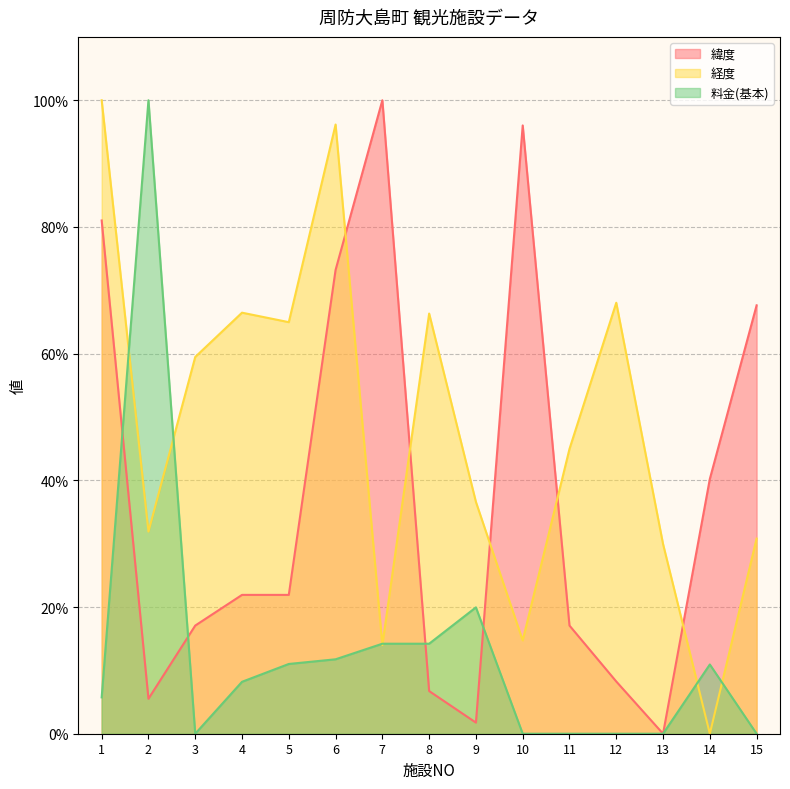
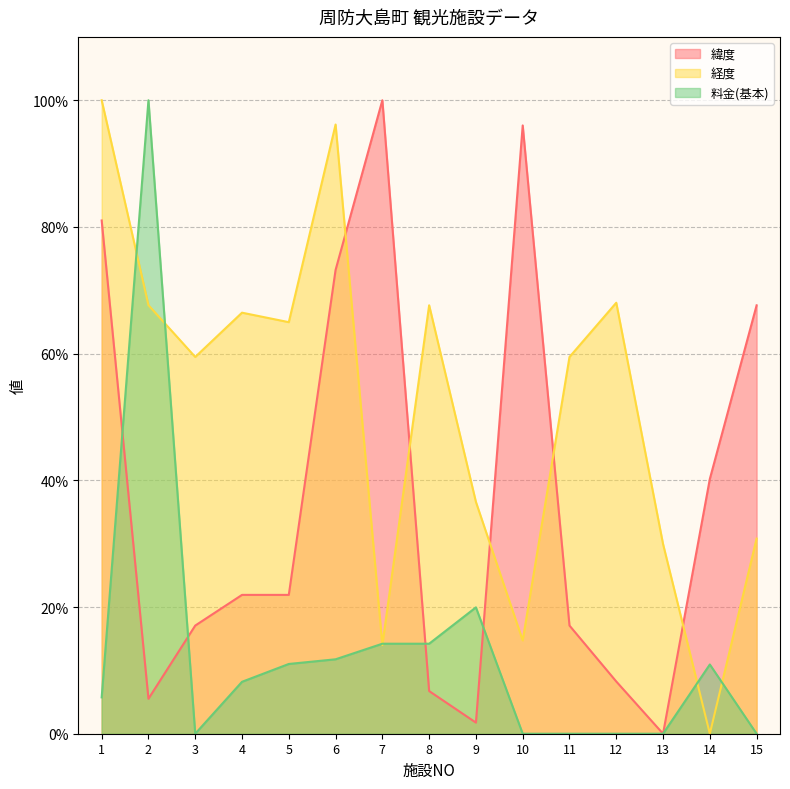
  {
    "緯度": {
      "1": "81%",
      "2": "6%",
      "3": "17%",
      "4": "22%",
      "5": "22%",
      "6": "73%",
      "7": "100%",
      "8": "7%",
      "9": "2%",
      "10": "96%",
      "11": "17%",
      "12": "8%",
      "14": "40%",
      "15": "68%"
    },
    "経度": {
      "1": "100%",
-     "2": "32%",
+     "2": "68%",
      "3": "59%",
      "4": "66%",
      "5": "65%",
      "6": "96%",
-     "8": "66%",
+     "8": "68%",
      "9": "37%",
      "10": "15%",
-     "11": "45%",
+     "11": "59%",
      "12": "68%",
      "13": "30%",
      "14": "0%",
      "15": "31%"
    },
    "料金(基本)": {
      "1": "6%",
      "2": "100%",
      "3": "0%",
      "4": "8%",
      "5": "11%",
      "6": "12%",
      "8": "14%",
      "9": "20%",
      "10": "0%",
      "11": "0%",
      "12": "0%",
      "14": "11%",
      "15": "0%"
    }
  }
